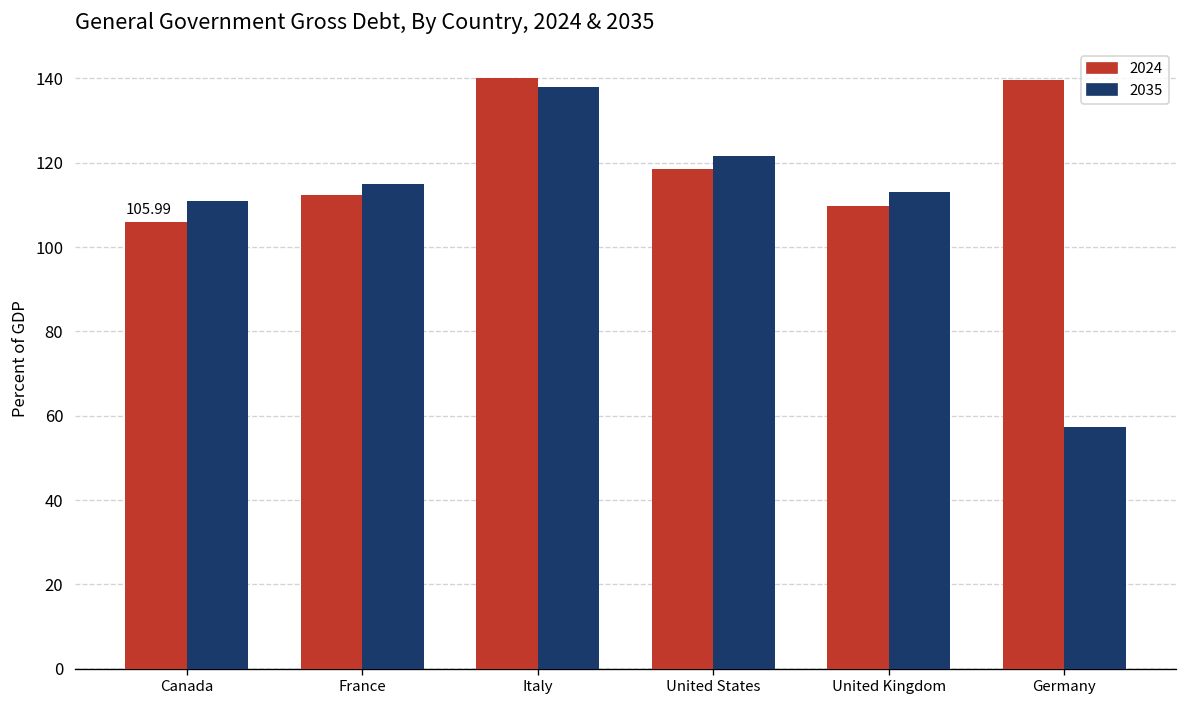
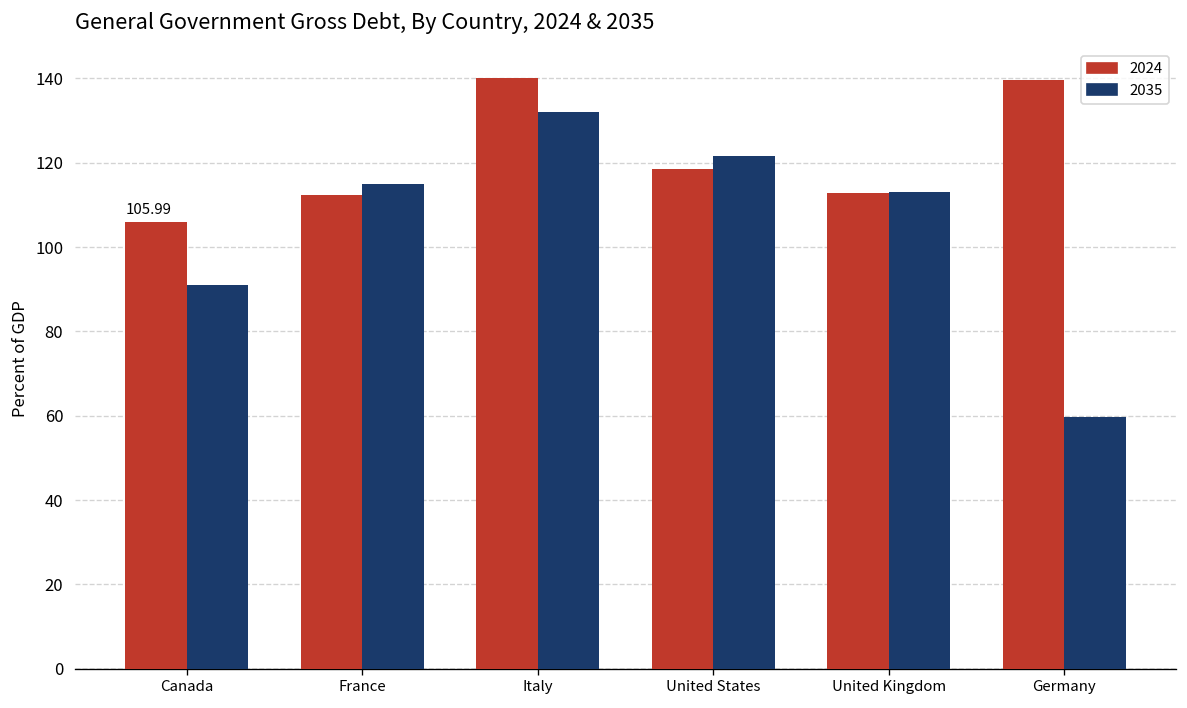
  {
    "2024": {
      "France": 112,
      "Italy": 140,
      "United States": 119,
-     "United Kingdom": 110,
+     "United Kingdom": 113,
      "Germany": 140
    },
    "2035": {
-     "Canada": 111,
+     "Canada": 91,
      "France": 115,
-     "Italy": 138,
+     "Italy": 132,
      "United States": 122,
      "United Kingdom": 113,
-     "Germany": 57
+     "Germany": 60
    }
  }
